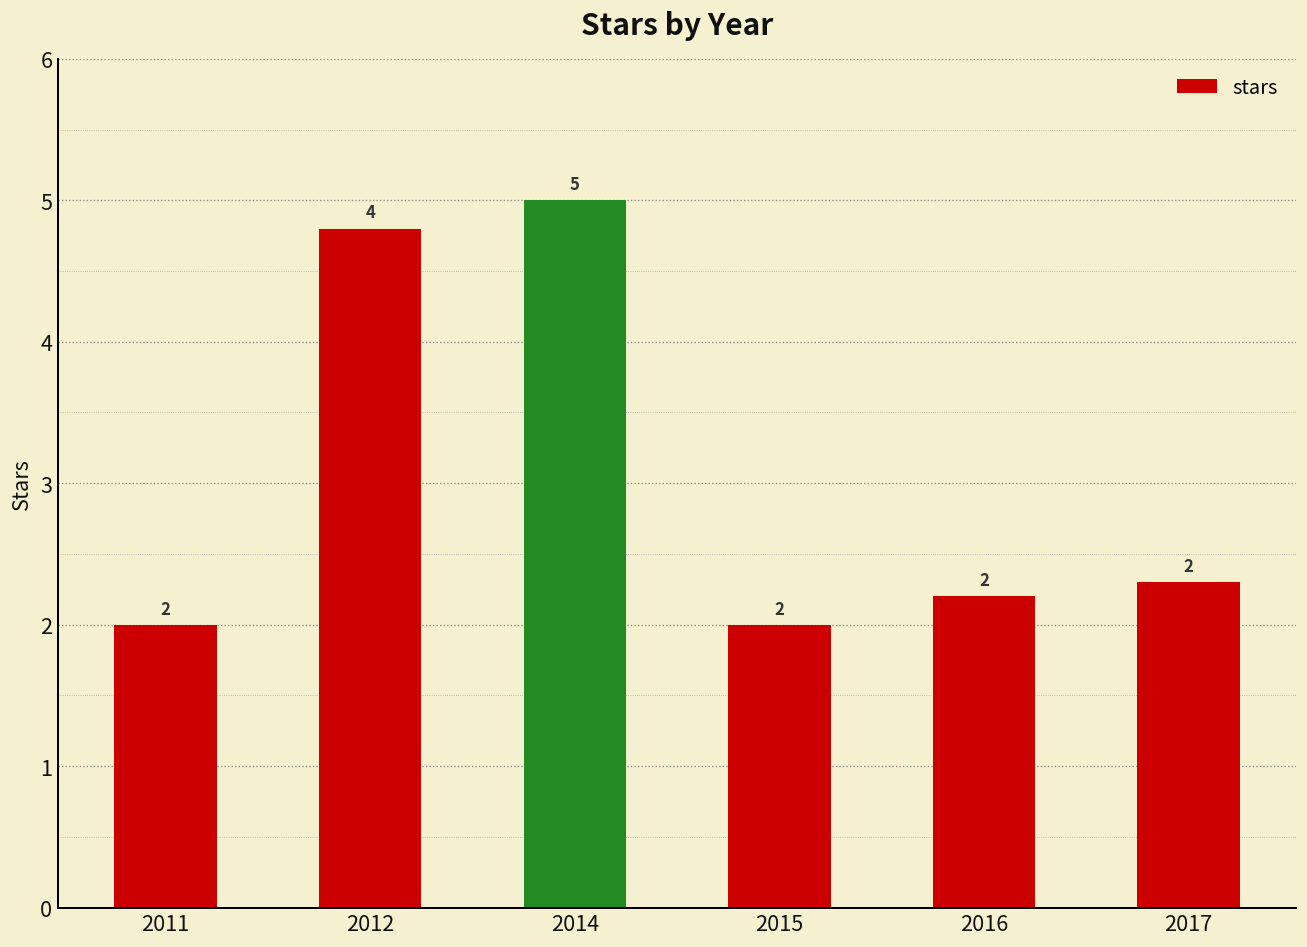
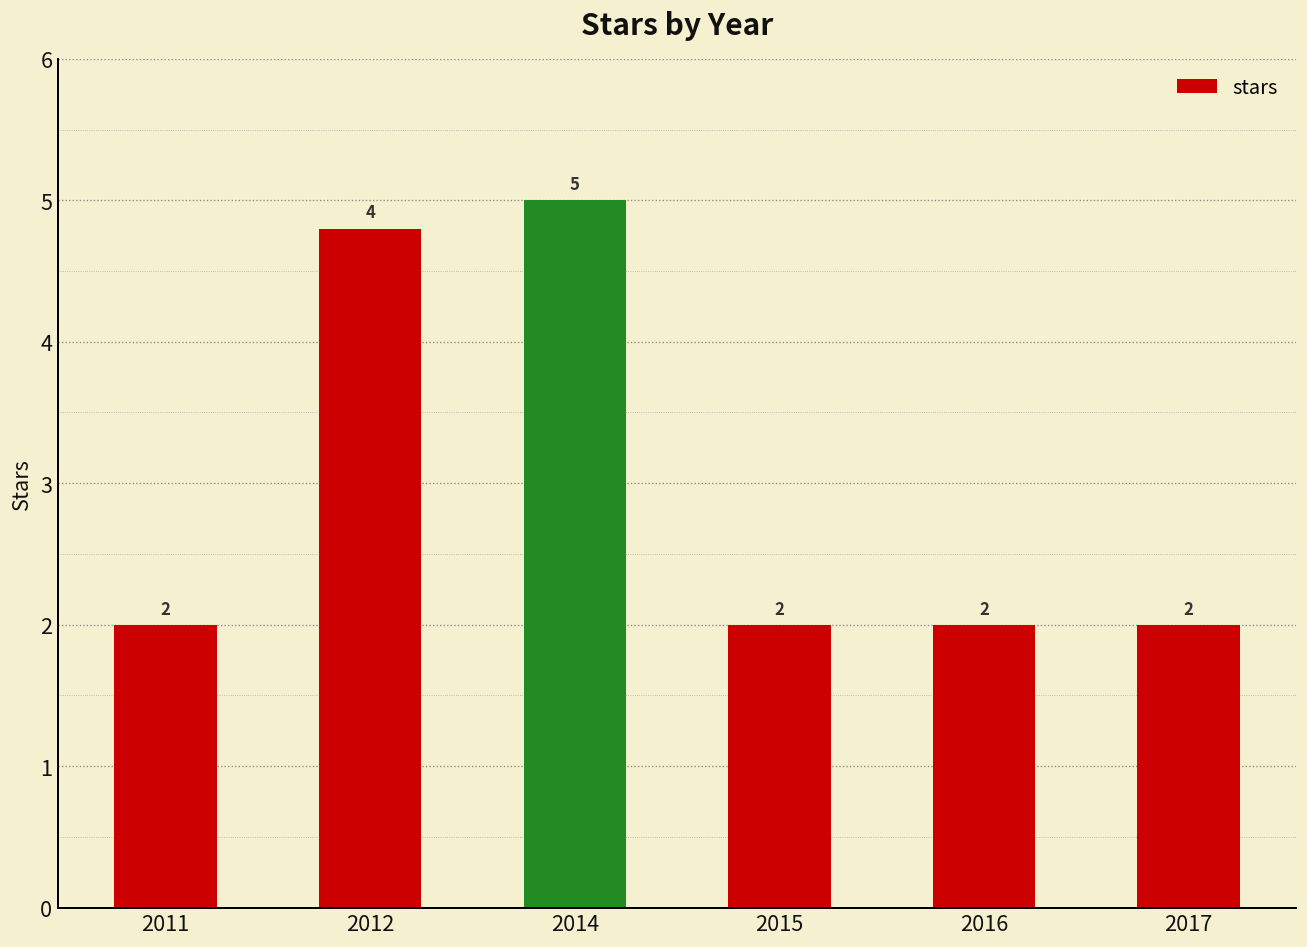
  {
-   "2016": 2.2,
-   "2017": 2.3
+   "2016": 2.0,
+   "2017": 2.0
  }
